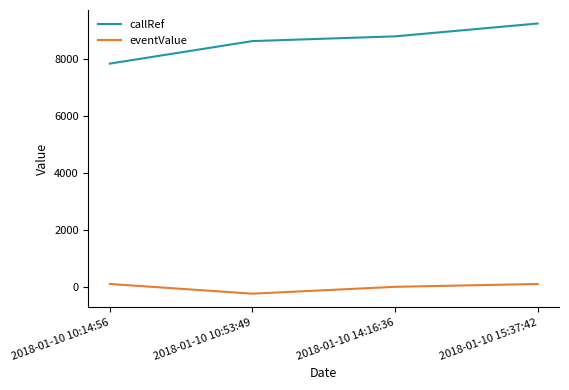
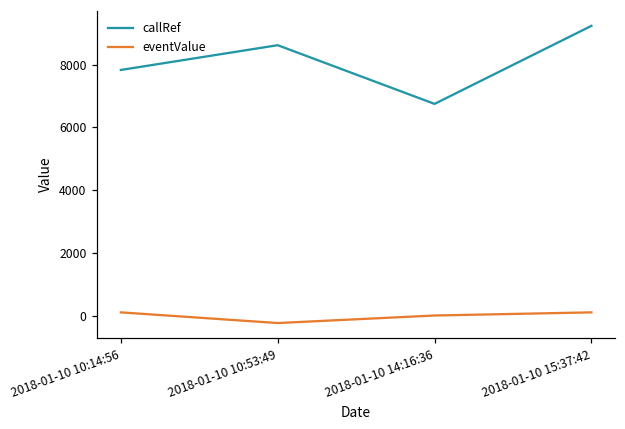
  {
    "callRef": {
      "2018-01-10 10:14:56": 7800,
      "2018-01-10 10:53:49": 8600,
-     "2018-01-10 14:16:36": 8800,
+     "2018-01-10 14:16:36": 6800,
      "2018-01-10 15:37:42": 9200
    },
    "eventValue": {
      "2018-01-10 10:14:56": 100,
      "2018-01-10 10:53:49": -200,
      "2018-01-10 14:16:36": 0,
      "2018-01-10 15:37:42": 100
    }
  }
